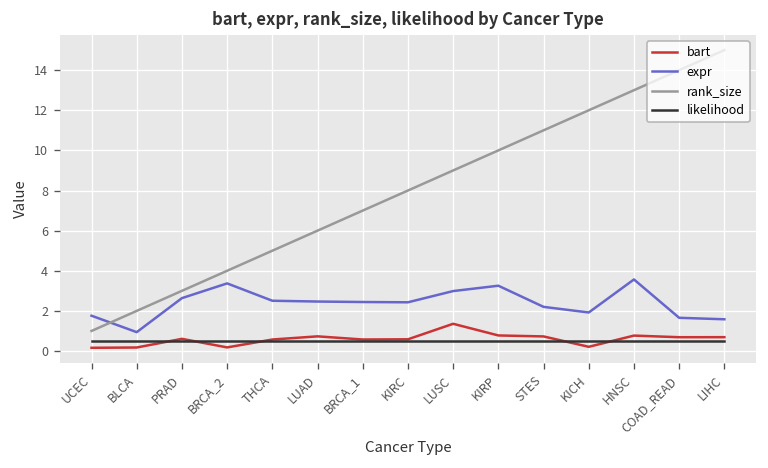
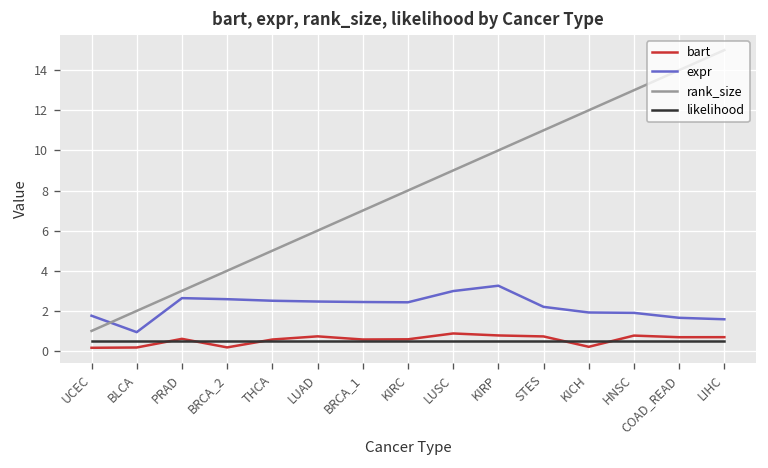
  {
    "bart": {
      "UCEC": 0.2,
      "BLCA": 0.2,
      "BRCA_2": 0.2,
      "LUAD": 0.7,
-     "LUSC": 1.4,
+     "LUSC": 0.9,
      "KIRP": 0.8,
      "STES": 0.7,
      "KICH": 0.2,
      "HNSC": 0.8,
      "COAD_READ": 0.7,
      "LIHC": 0.7
    },
    "expr": {
      "UCEC": 1.8,
      "BLCA": 0.9,
      "PRAD": 2.6,
-     "BRCA_2": 3.4,
+     "BRCA_2": 2.6,
      "THCA": 2.5,
      "LUAD": 2.5,
      "BRCA_1": 2.4,
      "KIRC": 2.4,
      "LUSC": 3.0,
      "KIRP": 3.3,
      "STES": 2.2,
      "KICH": 1.9,
-     "HNSC": 3.6,
+     "HNSC": 1.9,
      "COAD_READ": 1.7,
      "LIHC": 1.6
    },
    "rank_size": {
      "UCEC": 1.0,
      "BLCA": 2.0,
      "PRAD": 3.0,
      "BRCA_2": 4.0,
      "THCA": 5.0,
      "LUAD": 6.0,
      "BRCA_1": 7.0,
      "KIRC": 8.0,
      "LUSC": 9.0,
      "KIRP": 10.0,
      "STES": 11.0,
      "KICH": 12.0,
      "HNSC": 13.0
    },
    "likelihood": {
      "UCEC": 0.5,
      "BLCA": 0.5,
      "BRCA_2": 0.5,
      "LUAD": 0.5,
      "LUSC": 0.5,
      "KIRP": 0.5,
      "STES": 0.5,
      "KICH": 0.5,
      "HNSC": 0.5,
      "COAD_READ": 0.5,
      "LIHC": 0.5
    }
  }
